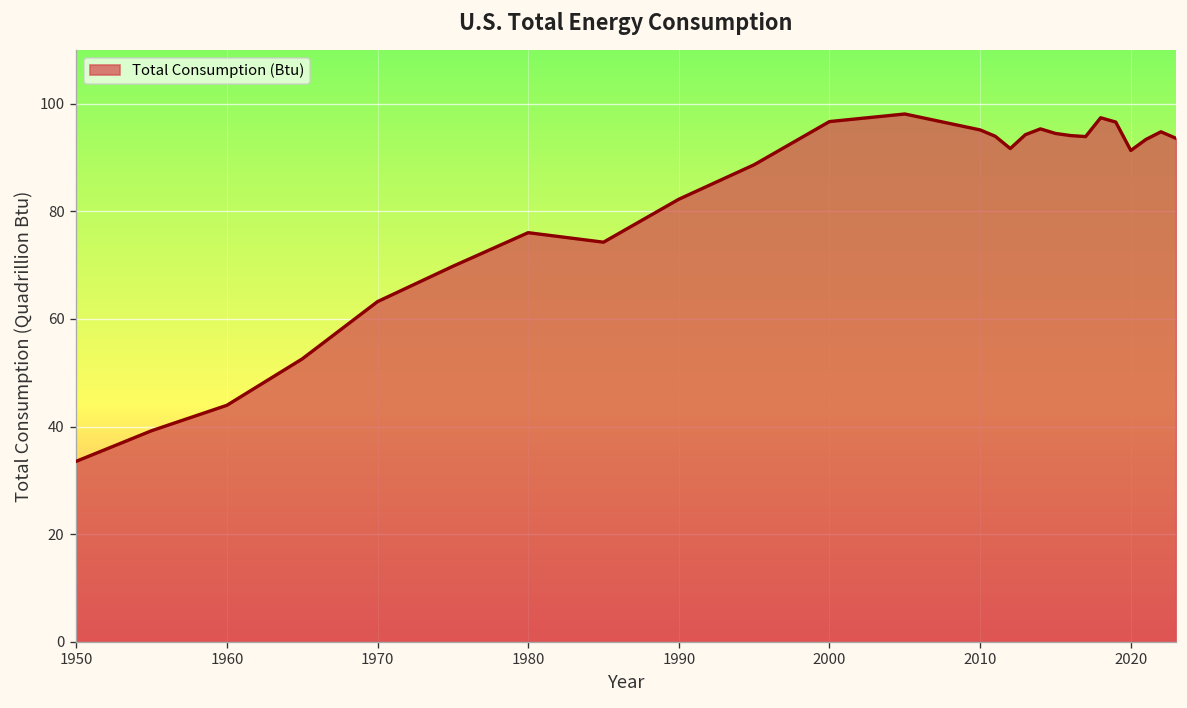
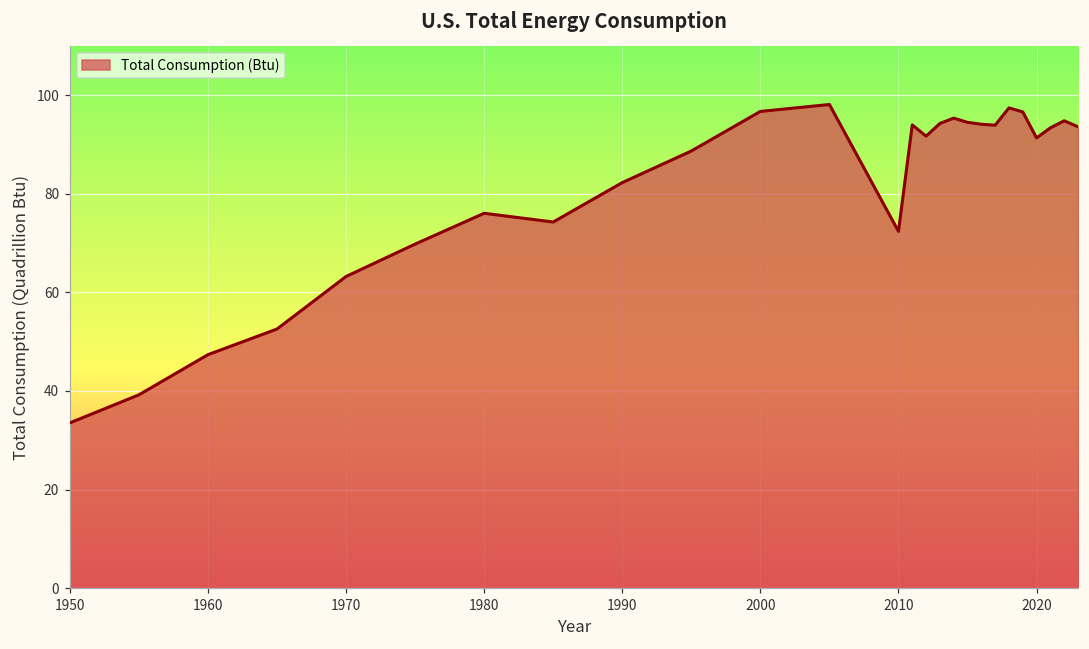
  {
    "1950": 34,
-   "1960": 44,
+   "1960": 47,
    "1970": 63,
    "1980": 76,
    "1990": 82,
    "2000": 97,
-   "2010": 95,
+   "2010": 72,
    "2020": 91
  }
